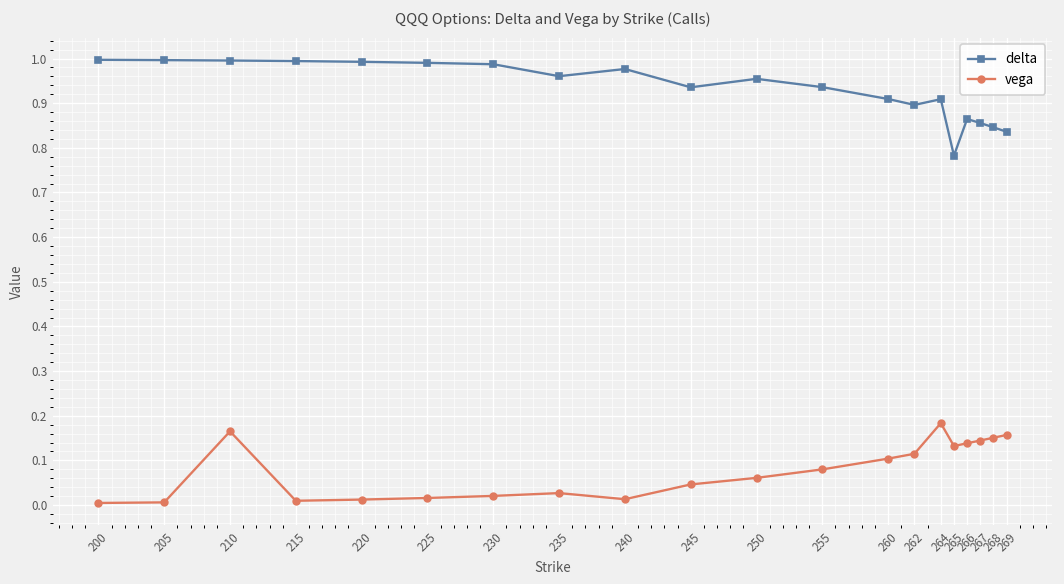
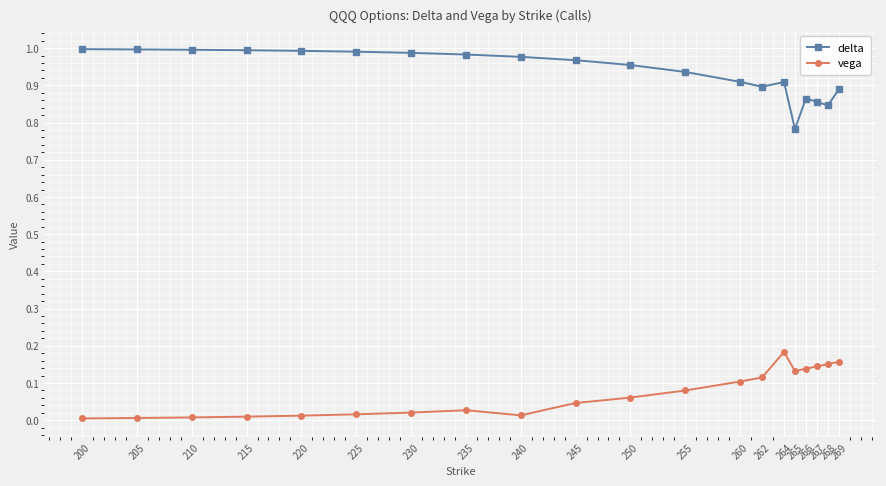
  {
    "delta": {
      "200": 1.00,
      "205": 1.00,
      "210": 1.00,
      "215": 0.99,
      "220": 0.99,
      "225": 0.99,
      "230": 0.99,
-     "235": 0.96,
+     "235": 0.98,
      "240": 0.98,
-     "245": 0.94,
+     "245": 0.97,
      "250": 0.95,
      "255": 0.94,
      "260": 0.91,
      "262": 0.90,
      "264": 0.91,
      "265": 0.78,
      "266": 0.86,
      "267": 0.86,
      "268": 0.85,
-     "269": 0.84
+     "269": 0.89
    },
    "vega": {
      "200": 0.00,
      "205": 0.01,
-     "210": 0.17,
+     "210": 0.01,
      "215": 0.01,
      "220": 0.01,
      "225": 0.02,
      "230": 0.02,
      "235": 0.03,
      "240": 0.01,
      "245": 0.05,
      "250": 0.06,
      "255": 0.08,
      "260": 0.10,
      "262": 0.11,
      "264": 0.18,
      "265": 0.13,
      "266": 0.14,
      "267": 0.14,
      "268": 0.15,
      "269": 0.16
    }
  }
